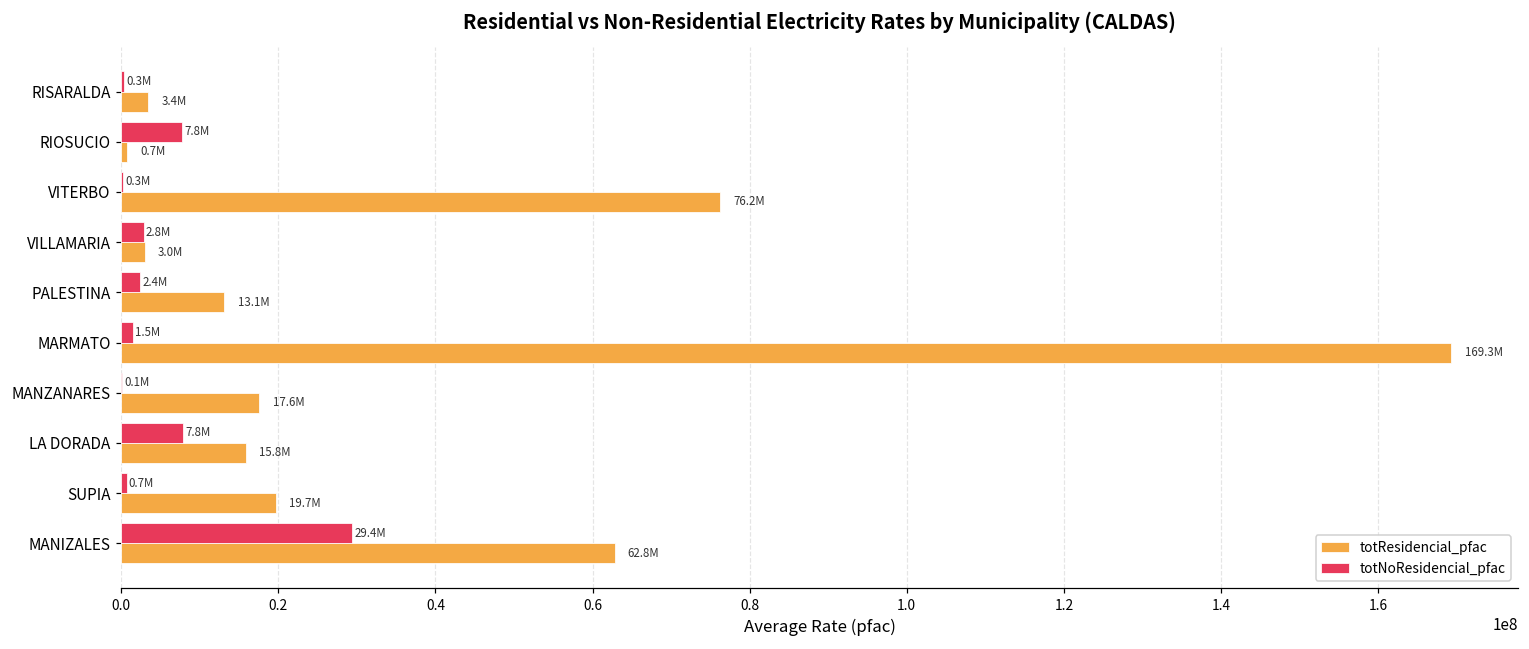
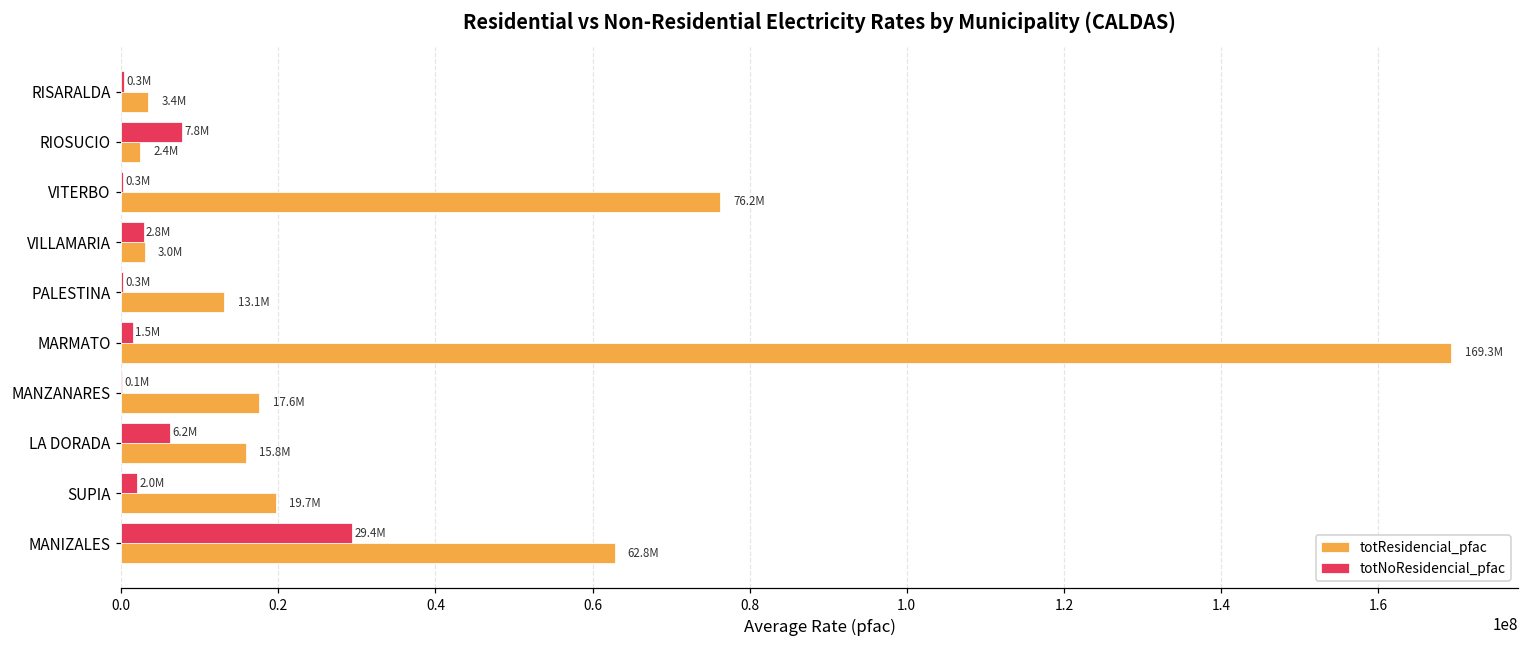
  {
    "totResidencial_pfac": {
      "RISARALDA": "3.4M",
-     "RIOSUCIO": "0.7M",
+     "RIOSUCIO": "2.4M",
      "VITERBO": "76.2M",
      "VILLAMARIA": "3.0M",
      "PALESTINA": "13.1M",
      "MARMATO": "169.3M",
      "MANZANARES": "17.6M",
      "LA DORADA": "15.8M",
      "SUPIA": "19.7M",
      "MANIZALES": "62.8M"
    },
    "totNoResidencial_pfac": {
      "RISARALDA": "0.3M",
      "RIOSUCIO": "7.8M",
      "VITERBO": "0.3M",
      "VILLAMARIA": "2.8M",
-     "PALESTINA": "2.4M",
+     "PALESTINA": "0.3M",
      "MARMATO": "1.5M",
      "MANZANARES": "0.1M",
-     "LA DORADA": "7.8M",
-     "SUPIA": "0.7M",
+     "LA DORADA": "6.2M",
+     "SUPIA": "2.0M",
      "MANIZALES": "29.4M"
    }
  }
